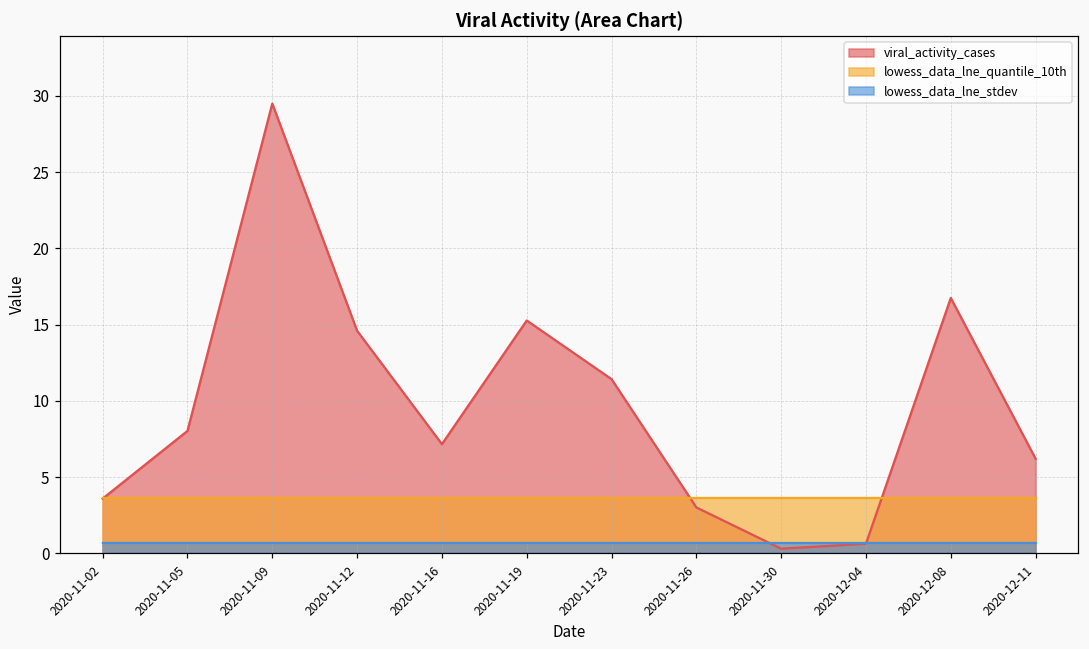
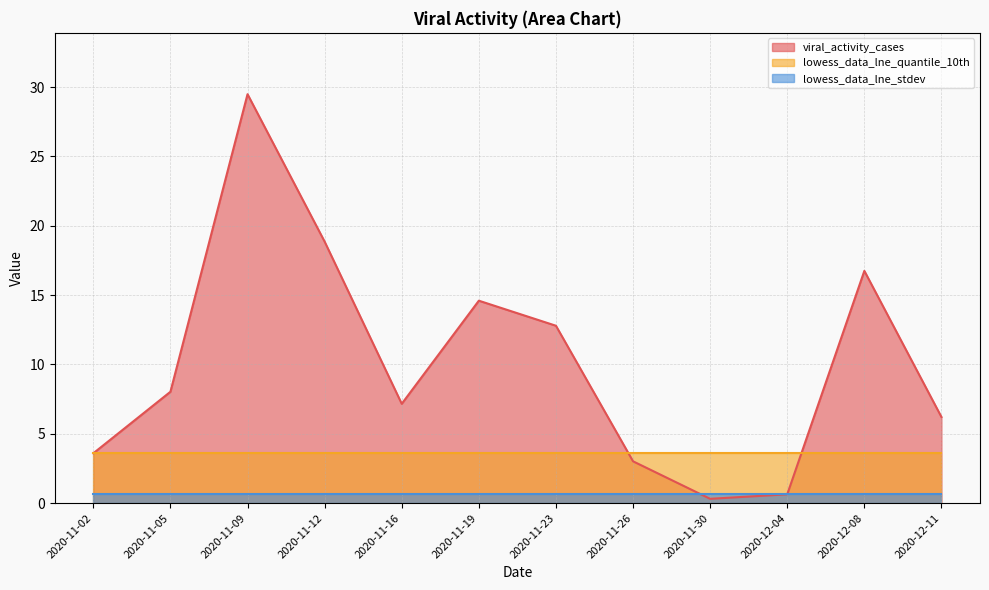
  {
    "viral_activity_cases": {
      "2020-11-05": 8.0,
      "2020-11-09": 29.5,
-     "2020-11-12": 14.6,
+     "2020-11-12": 18.9,
      "2020-11-16": 7.2,
-     "2020-11-19": 15.3,
-     "2020-11-23": 11.4,
+     "2020-11-19": 14.6,
+     "2020-11-23": 12.8,
      "2020-11-26": 3.0,
      "2020-11-30": 0.3,
      "2020-12-08": 16.7,
      "2020-12-11": 6.2
    },
    "lowess_data_lne_quantile_10th": {
      "2020-11-05": 3.6,
      "2020-11-09": 3.6,
      "2020-11-12": 3.6,
      "2020-11-16": 3.6,
      "2020-11-19": 3.6,
      "2020-11-23": 3.6,
      "2020-11-26": 3.6,
      "2020-11-30": 3.6,
      "2020-12-04": 3.6,
      "2020-12-08": 3.6,
      "2020-12-11": 3.6
    },
    "lowess_data_lne_stdev": {
      "2020-11-02": 0.7,
      "2020-11-05": 0.7,
      "2020-11-09": 0.7,
      "2020-11-12": 0.7,
      "2020-11-16": 0.7,
      "2020-11-19": 0.7,
      "2020-11-23": 0.7,
      "2020-11-26": 0.7,
      "2020-11-30": 0.7,
      "2020-12-08": 0.7,
      "2020-12-11": 0.7
    }
  }
